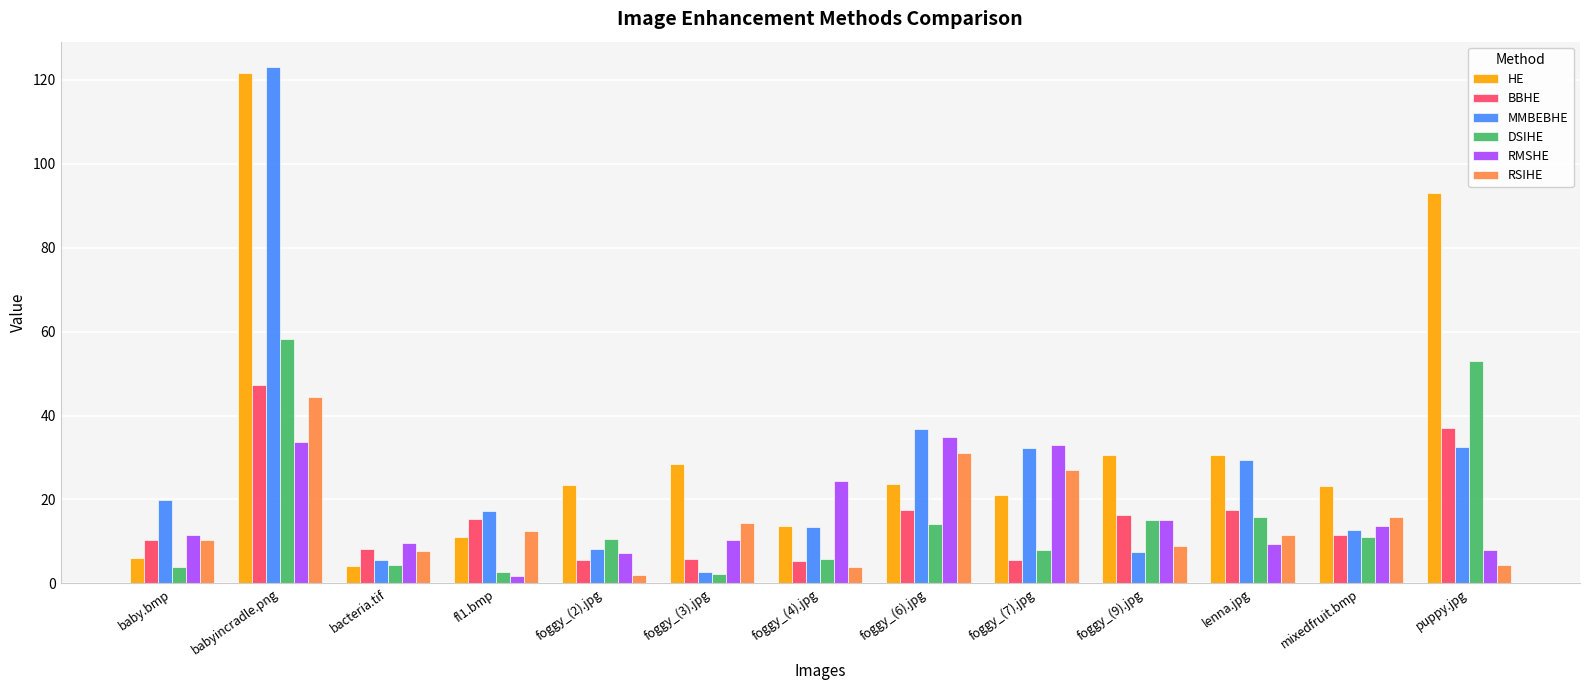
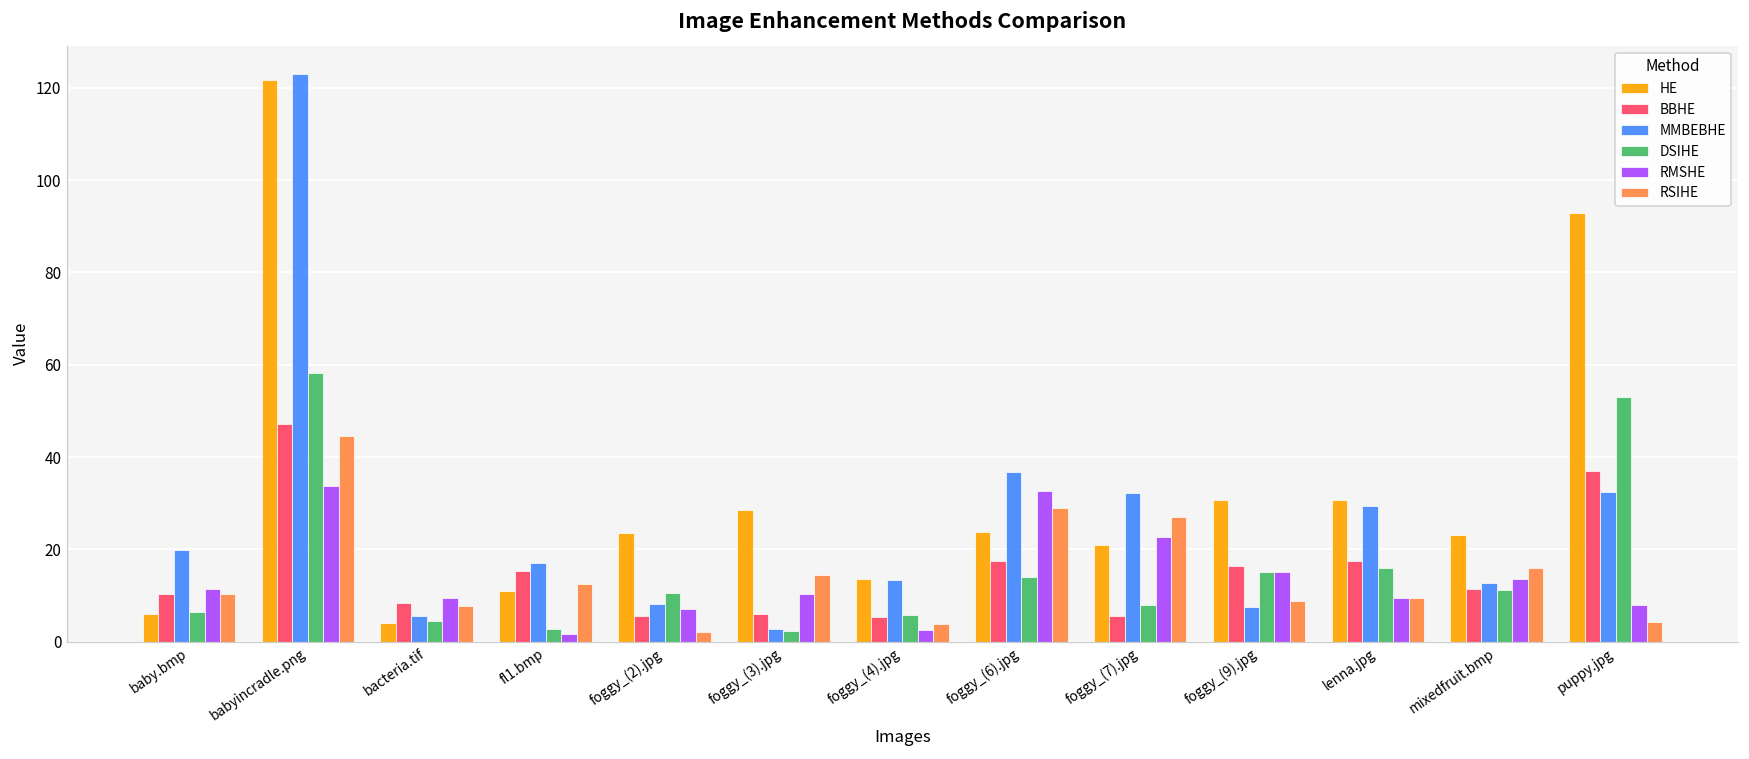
  {
    "HE": {
      "baby.bmp": 6,
      "babyincradle.png": 122,
      "bacteria.tif": 4,
      "fl1.bmp": 11,
      "foggy_(2).jpg": 24,
      "foggy_(3).jpg": 29,
      "foggy_(4).jpg": 14,
      "foggy_(6).jpg": 24,
      "foggy_(7).jpg": 21,
      "foggy_(9).jpg": 31,
      "lenna.jpg": 31,
      "mixedfruit.bmp": 23,
      "puppy.jpg": 93
    },
    "BBHE": {
      "baby.bmp": 10,
      "babyincradle.png": 47,
      "bacteria.tif": 8,
      "fl1.bmp": 15,
      "foggy_(2).jpg": 6,
      "foggy_(3).jpg": 6,
      "foggy_(4).jpg": 5,
      "foggy_(6).jpg": 17,
      "foggy_(7).jpg": 6,
      "foggy_(9).jpg": 16,
      "lenna.jpg": 17,
      "mixedfruit.bmp": 12,
      "puppy.jpg": 37
    },
    "MMBEBHE": {
      "baby.bmp": 20,
      "babyincradle.png": 123,
      "bacteria.tif": 6,
      "fl1.bmp": 17,
      "foggy_(2).jpg": 8,
      "foggy_(3).jpg": 3,
      "foggy_(4).jpg": 13,
      "foggy_(6).jpg": 37,
      "foggy_(7).jpg": 32,
      "foggy_(9).jpg": 8,
      "lenna.jpg": 29,
      "mixedfruit.bmp": 13,
      "puppy.jpg": 32
    },
    "DSIHE": {
-     "baby.bmp": 4,
+     "baby.bmp": 7,
      "babyincradle.png": 58,
      "bacteria.tif": 4,
      "fl1.bmp": 3,
      "foggy_(2).jpg": 11,
      "foggy_(3).jpg": 2,
      "foggy_(4).jpg": 6,
      "foggy_(6).jpg": 14,
      "foggy_(7).jpg": 8,
      "foggy_(9).jpg": 15,
      "lenna.jpg": 16,
      "mixedfruit.bmp": 11,
      "puppy.jpg": 53
    },
    "RMSHE": {
      "baby.bmp": 12,
      "babyincradle.png": 34,
      "bacteria.tif": 10,
      "fl1.bmp": 2,
      "foggy_(2).jpg": 7,
      "foggy_(3).jpg": 10,
-     "foggy_(4).jpg": 24,
-     "foggy_(6).jpg": 35,
-     "foggy_(7).jpg": 33,
+     "foggy_(4).jpg": 3,
+     "foggy_(6).jpg": 33,
+     "foggy_(7).jpg": 23,
      "foggy_(9).jpg": 15,
      "lenna.jpg": 9,
      "mixedfruit.bmp": 14,
      "puppy.jpg": 8
    },
    "RSIHE": {
      "baby.bmp": 10,
      "babyincradle.png": 44,
      "bacteria.tif": 8,
      "fl1.bmp": 13,
      "foggy_(2).jpg": 2,
      "foggy_(3).jpg": 14,
      "foggy_(4).jpg": 4,
-     "foggy_(6).jpg": 31,
+     "foggy_(6).jpg": 29,
      "foggy_(7).jpg": 27,
      "foggy_(9).jpg": 9,
-     "lenna.jpg": 11,
+     "lenna.jpg": 9,
      "mixedfruit.bmp": 16,
      "puppy.jpg": 4
    }
  }
